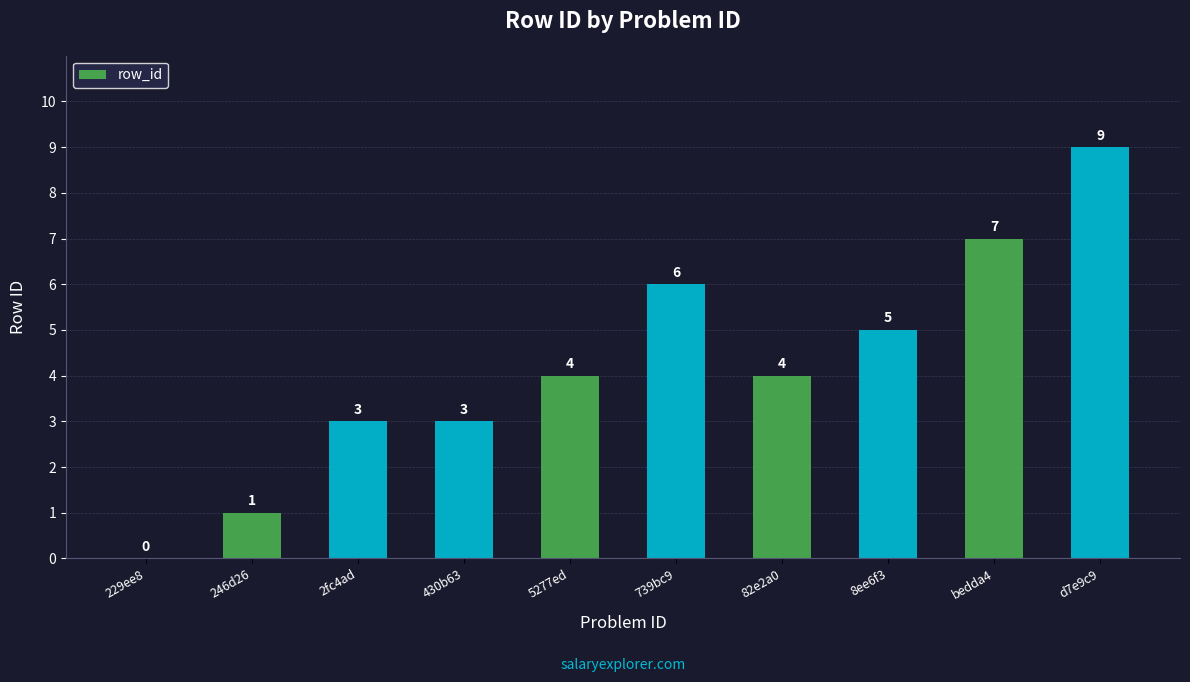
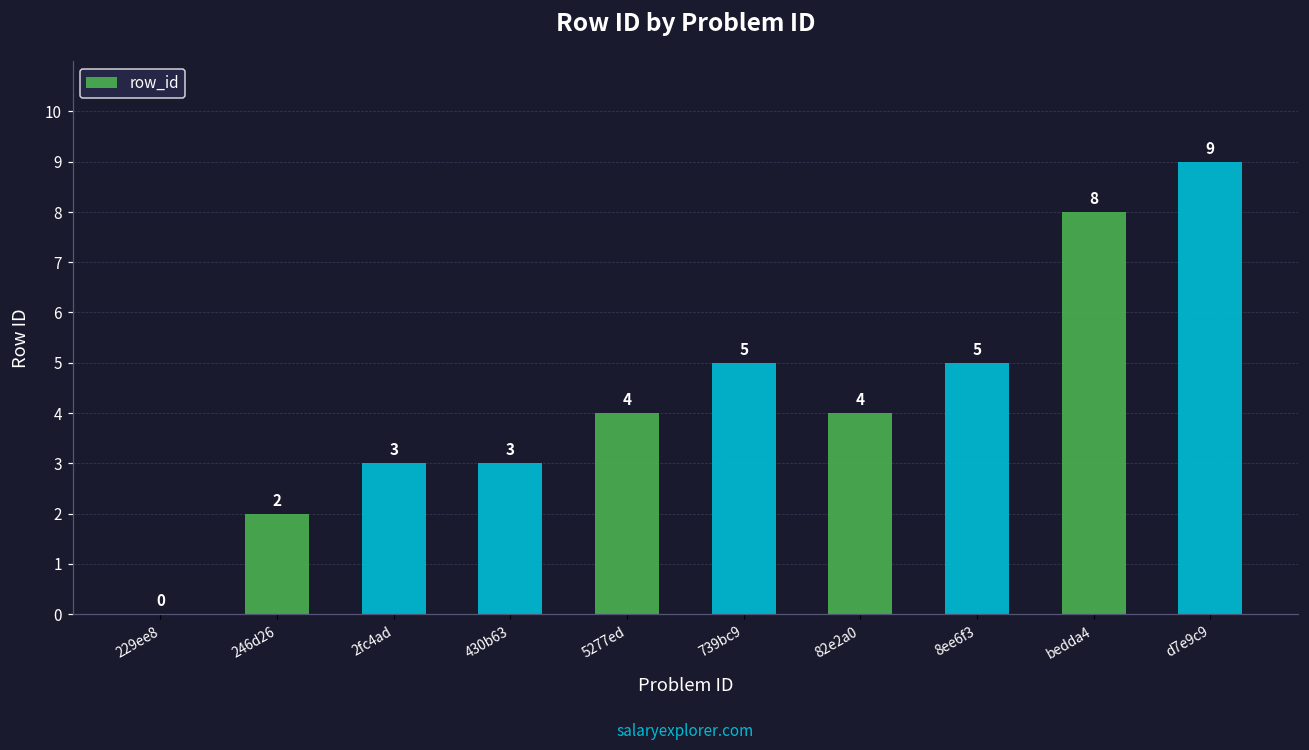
  {
    "229ee8": 0,
-   "246d26": 1,
+   "246d26": 2,
    "2fc4ad": 3,
    "430b63": 3,
    "5277ed": 4,
-   "739bc9": 6,
+   "739bc9": 5,
    "82e2a0": 4,
    "8ee6f3": 5,
-   "bedda4": 7,
+   "bedda4": 8,
    "d7e9c9": 9
  }
